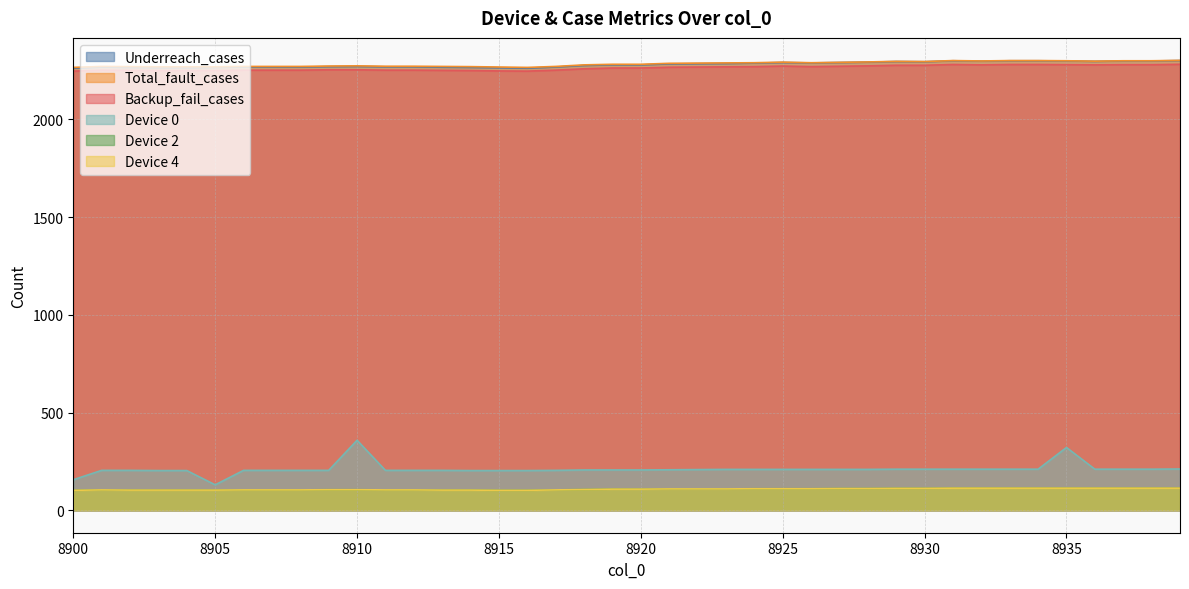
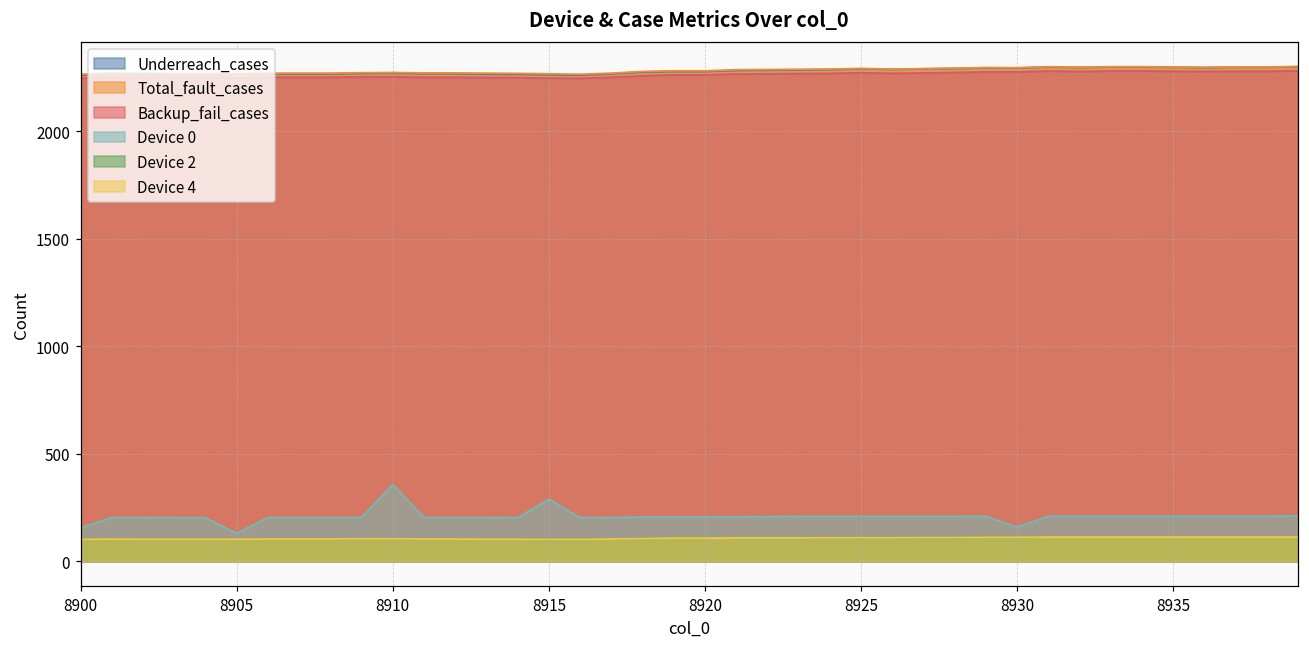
  {
    "Backup_fail_cases": {
      "8900": 2250,
      "8910": 2250,
      "8915": 2250,
      "8920": 2260,
      "8925": 2270,
      "8930": 2280,
      "8935": 2280
    },
    "Device 0": {
      "8900": 160,
      "8905": 130,
      "8910": 360,
-     "8915": 200,
+     "8915": 290,
      "8920": 210,
      "8925": 210,
-     "8930": 210,
-     "8935": 320
+     "8930": 160,
+     "8935": 210
    }
  }
